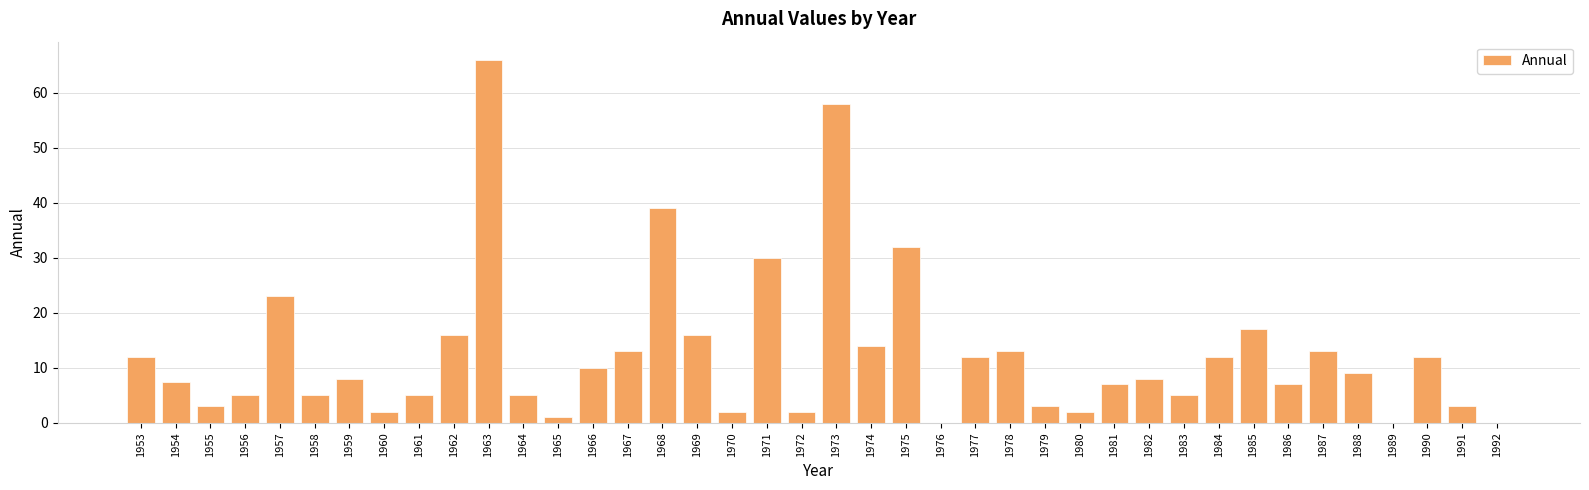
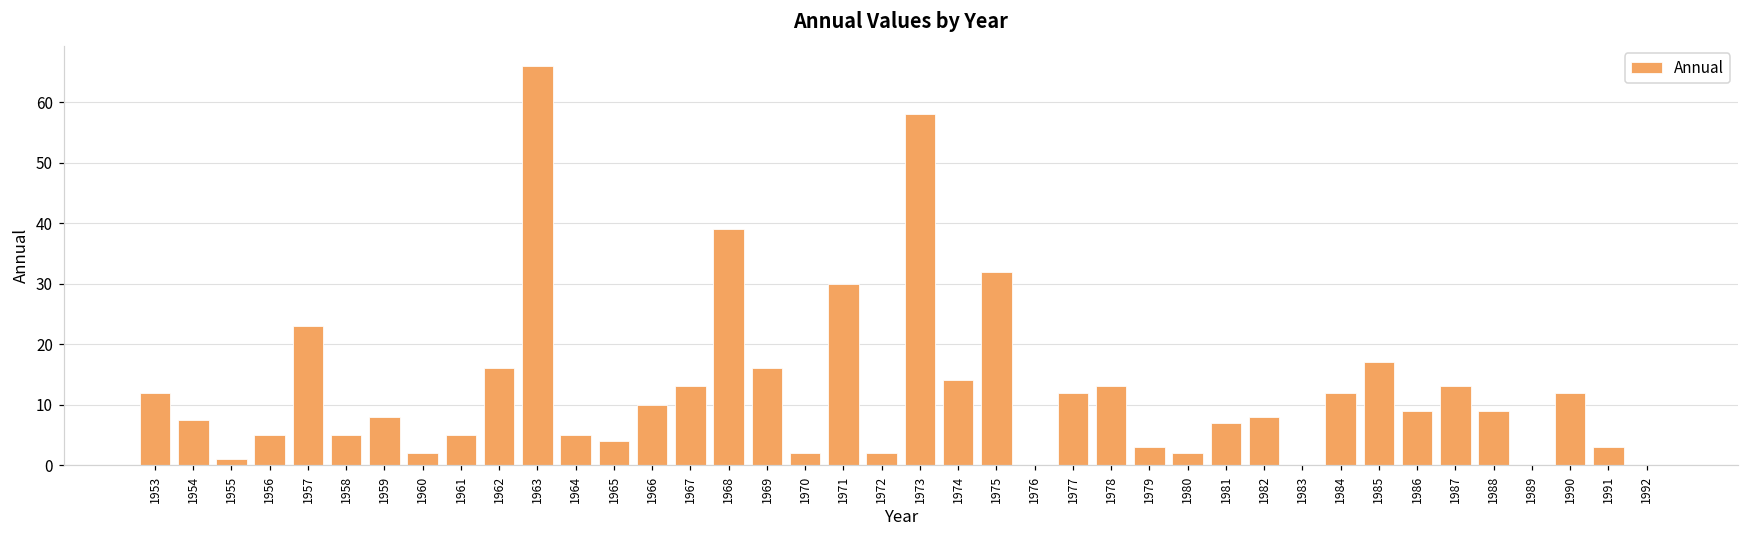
  {
    "1953": 12,
    "1954": 7,
-   "1955": 3,
+   "1955": 1,
    "1956": 5,
    "1957": 23,
    "1958": 5,
    "1959": 8,
    "1960": 2,
    "1961": 5,
    "1962": 16,
    "1963": 66,
    "1964": 5,
-   "1965": 1,
+   "1965": 4,
    "1966": 10,
    "1967": 13,
    "1968": 39,
    "1969": 16,
    "1970": 2,
    "1971": 30,
    "1972": 2,
    "1973": 58,
    "1974": 14,
    "1975": 32,
    "1976": 0,
    "1977": 12,
    "1978": 13,
    "1979": 3,
    "1980": 2,
    "1981": 7,
    "1982": 8,
-   "1983": 5,
+   "1983": 0,
    "1984": 12,
    "1985": 17,
-   "1986": 7,
+   "1986": 9,
    "1987": 13,
    "1988": 9,
    "1989": 0,
    "1990": 12,
    "1991": 3,
    "1992": 0
  }
